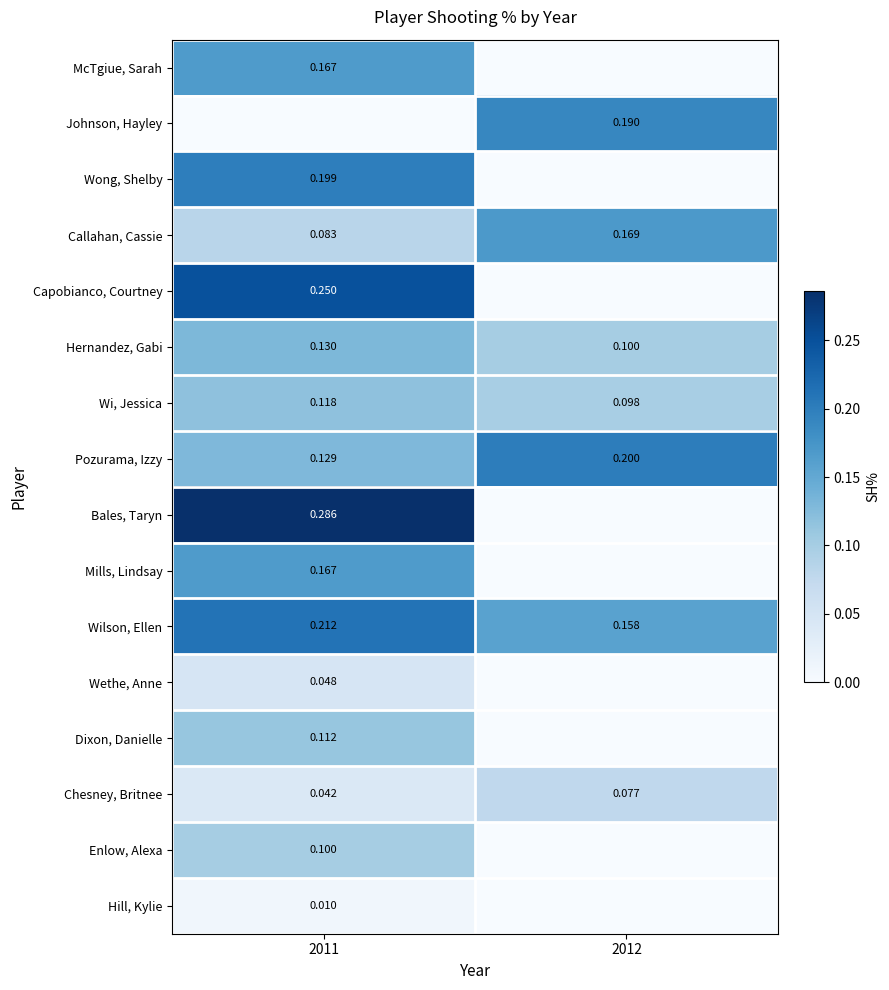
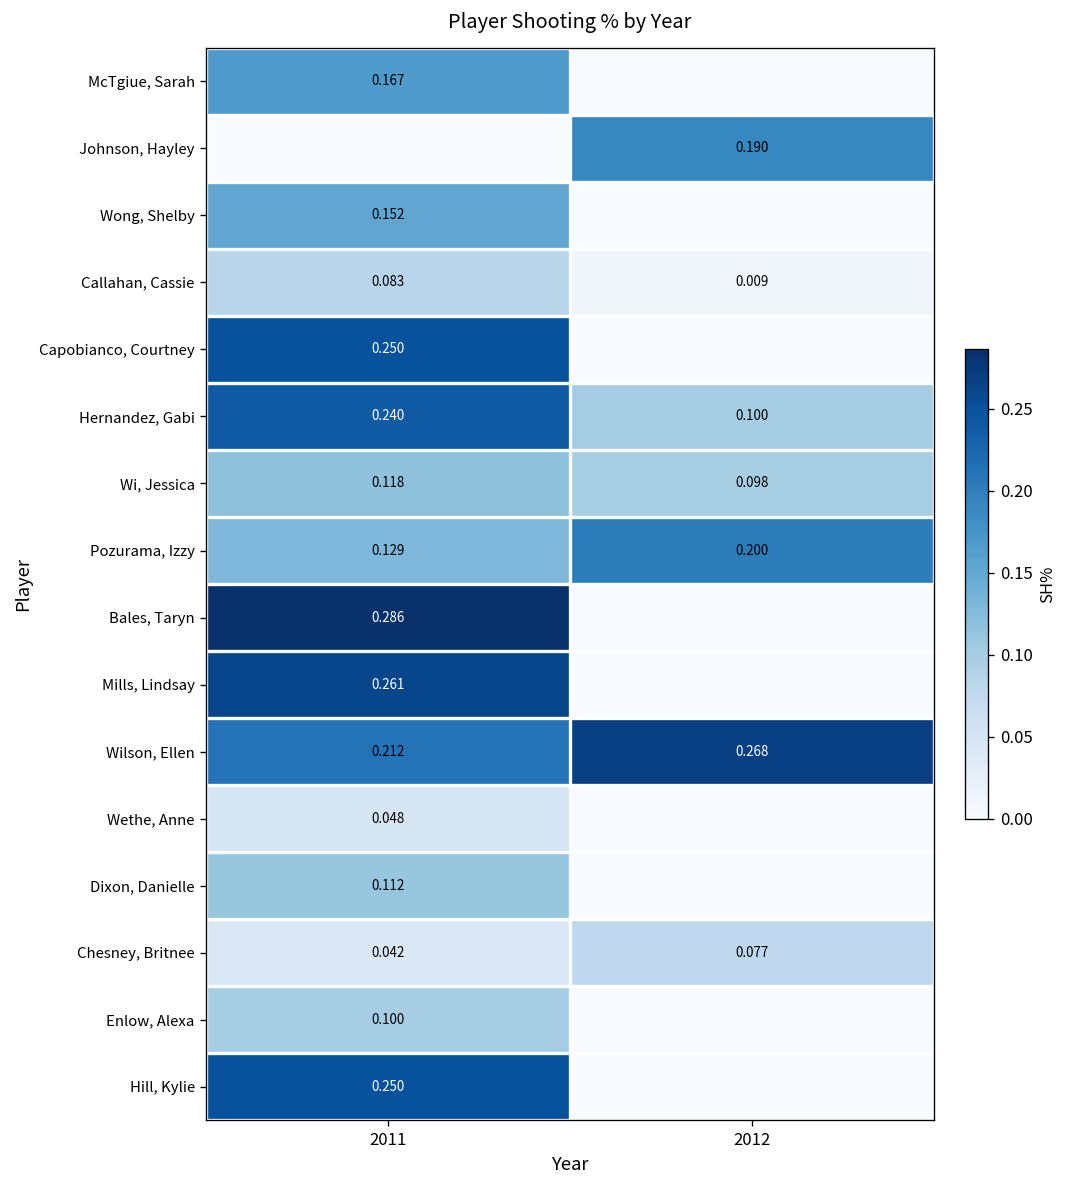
  {
    "McTgiue, Sarah": {
      "2011": 0.167
    },
    "Johnson, Hayley": {
      "2012": 0.190
    },
    "Wong, Shelby": {
-     "2011": 0.199
+     "2011": 0.152
    },
    "Callahan, Cassie": {
      "2011": 0.083,
-     "2012": 0.169
+     "2012": 0.009
    },
    "Capobianco, Courtney": {
      "2011": 0.250
    },
    "Hernandez, Gabi": {
-     "2011": 0.130,
+     "2011": 0.240,
      "2012": 0.100
    },
    "Wi, Jessica": {
      "2011": 0.118,
      "2012": 0.098
    },
    "Pozurama, Izzy": {
      "2011": 0.129,
      "2012": 0.200
    },
    "Bales, Taryn": {
      "2011": 0.286
    },
    "Mills, Lindsay": {
-     "2011": 0.167
+     "2011": 0.261
    },
    "Wilson, Ellen": {
      "2011": 0.212,
-     "2012": 0.158
+     "2012": 0.268
    },
    "Wethe, Anne": {
      "2011": 0.048
    },
    "Dixon, Danielle": {
      "2011": 0.112
    },
    "Chesney, Britnee": {
      "2011": 0.042,
      "2012": 0.077
    },
    "Enlow, Alexa": {
      "2011": 0.100
    },
    "Hill, Kylie": {
-     "2011": 0.010
+     "2011": 0.250
    }
  }
